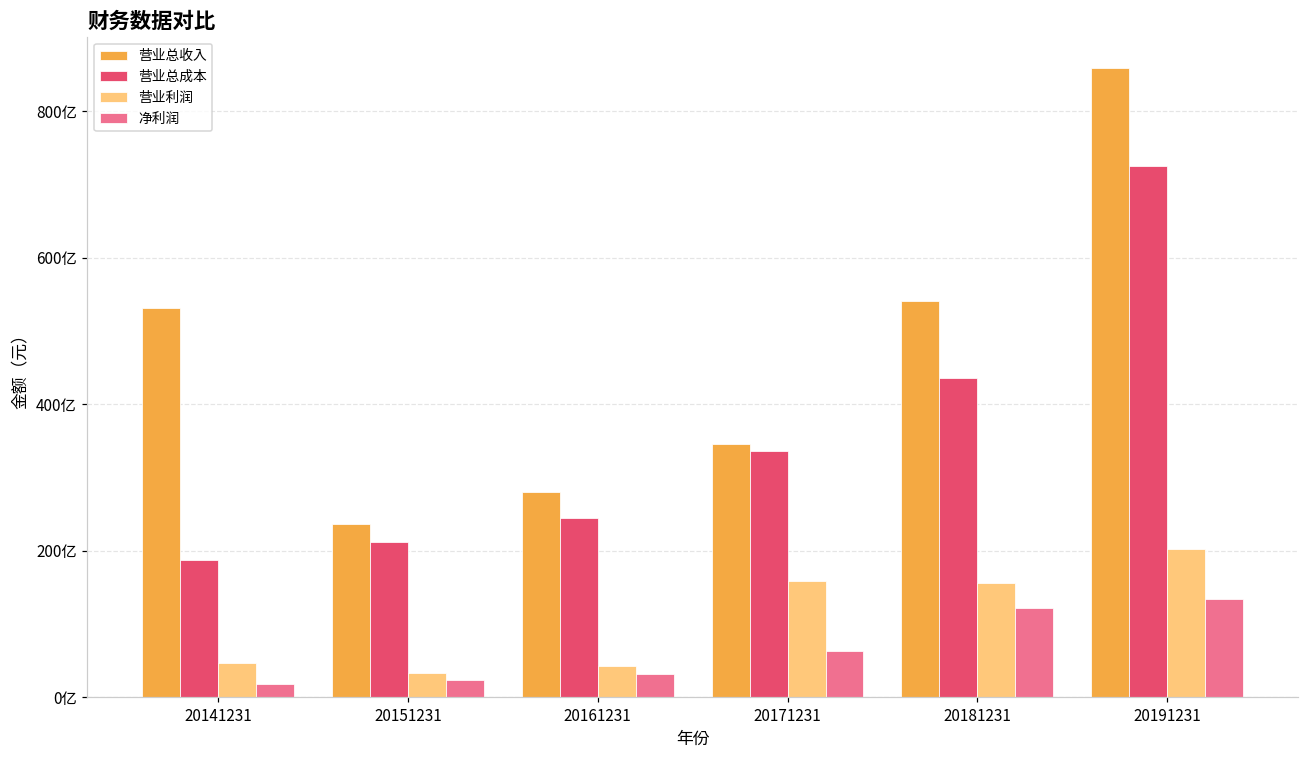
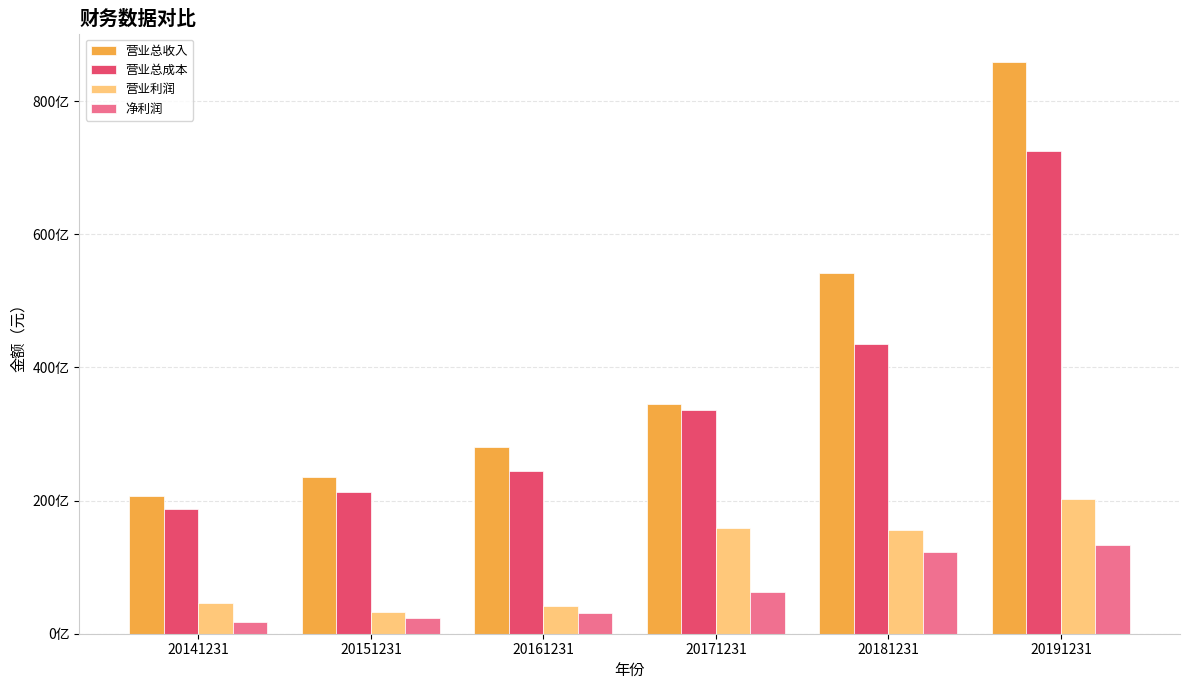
  {
    "营业总收入": {
-     "20141231": "530亿",
+     "20141231": "210亿",
      "20151231": "240亿",
      "20161231": "280亿",
      "20171231": "350亿",
      "20181231": "540亿",
      "20191231": "860亿"
    },
    "营业利润": {
      "20141231": "50亿",
      "20151231": "30亿",
      "20161231": "40亿",
      "20171231": "160亿",
      "20181231": "160亿",
      "20191231": "200亿"
    }
  }
